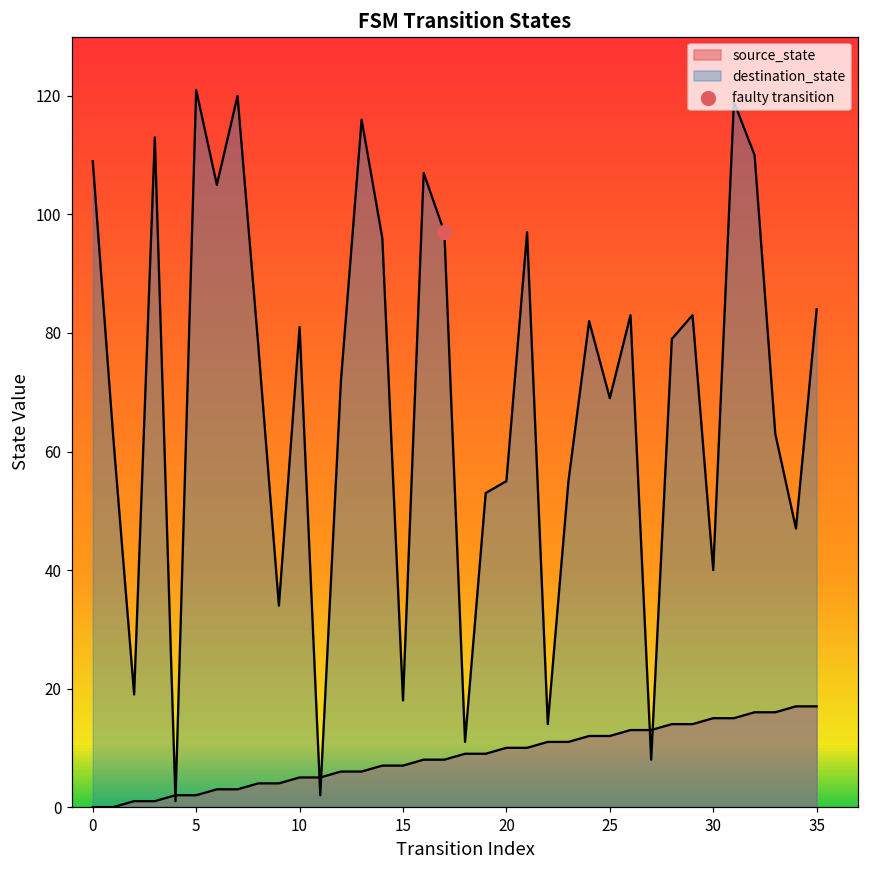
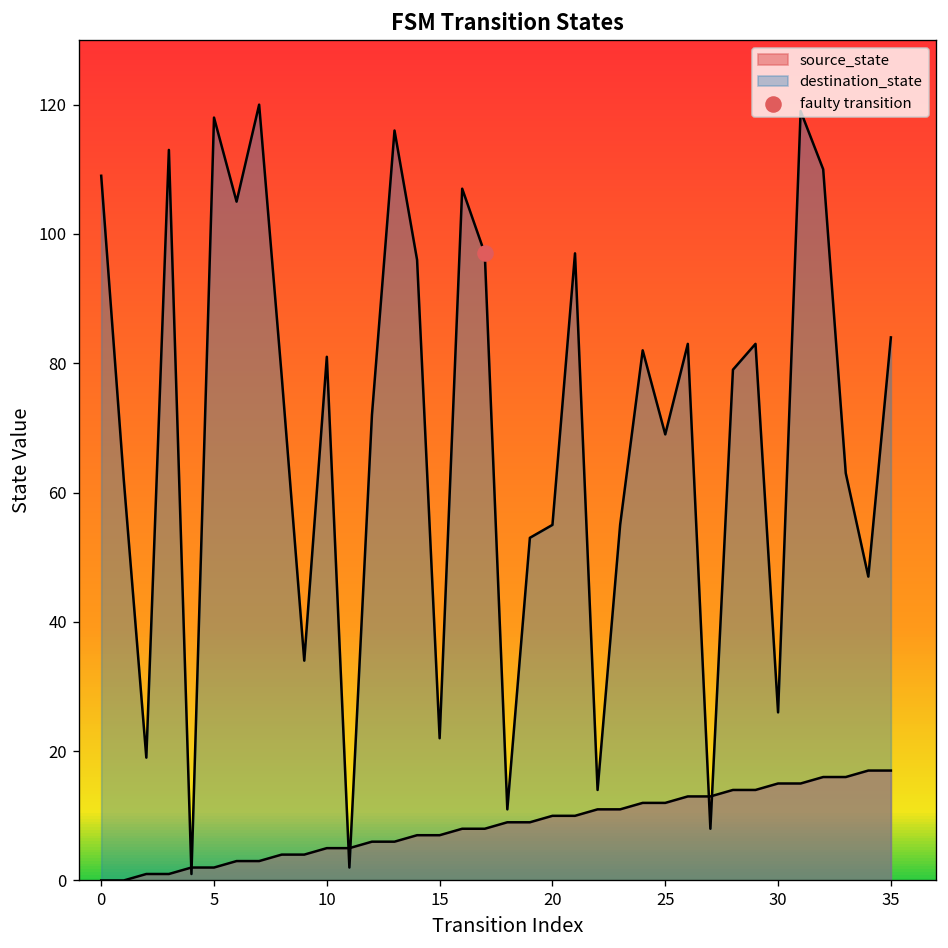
  {
    "destination_state": {
      "0": 109,
-     "5": 121,
+     "5": 118,
      "10": 81,
-     "15": 18,
+     "15": 22,
      "20": 55,
      "25": 69,
-     "30": 40,
+     "30": 26,
      "35": 84
    }
  }
